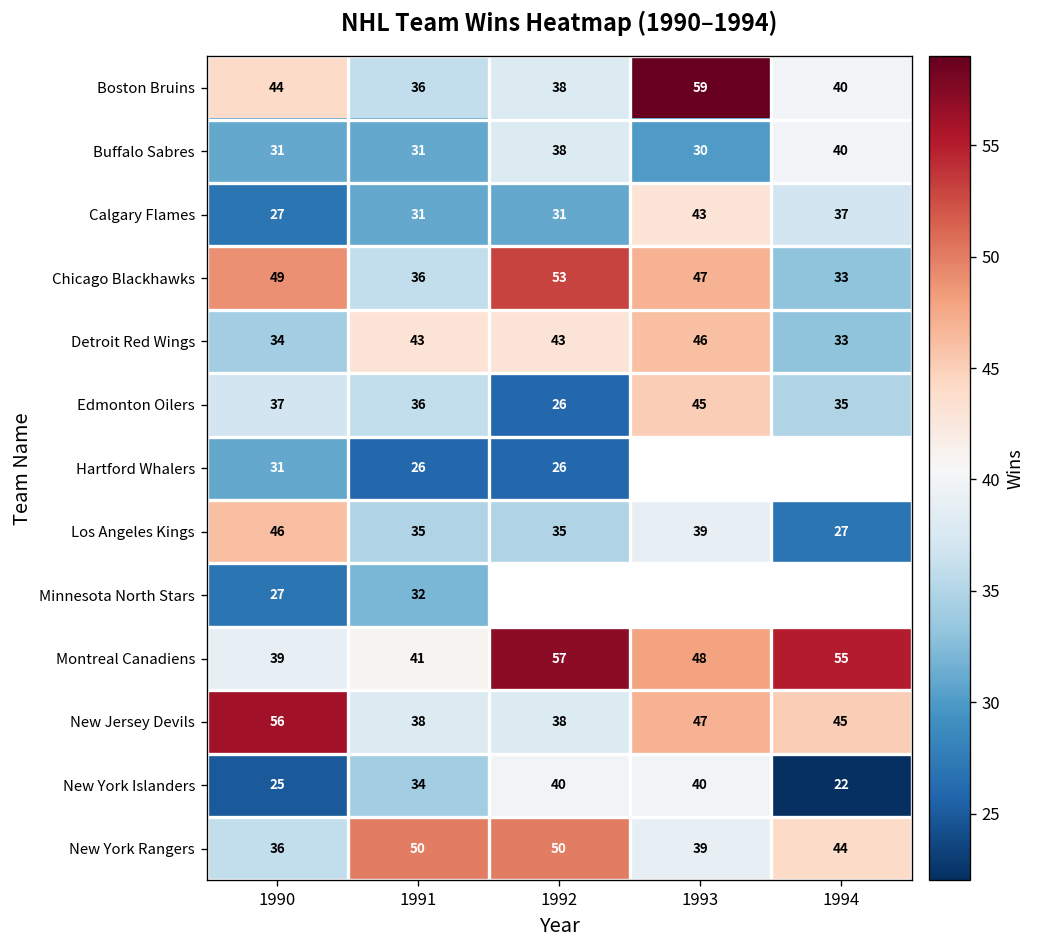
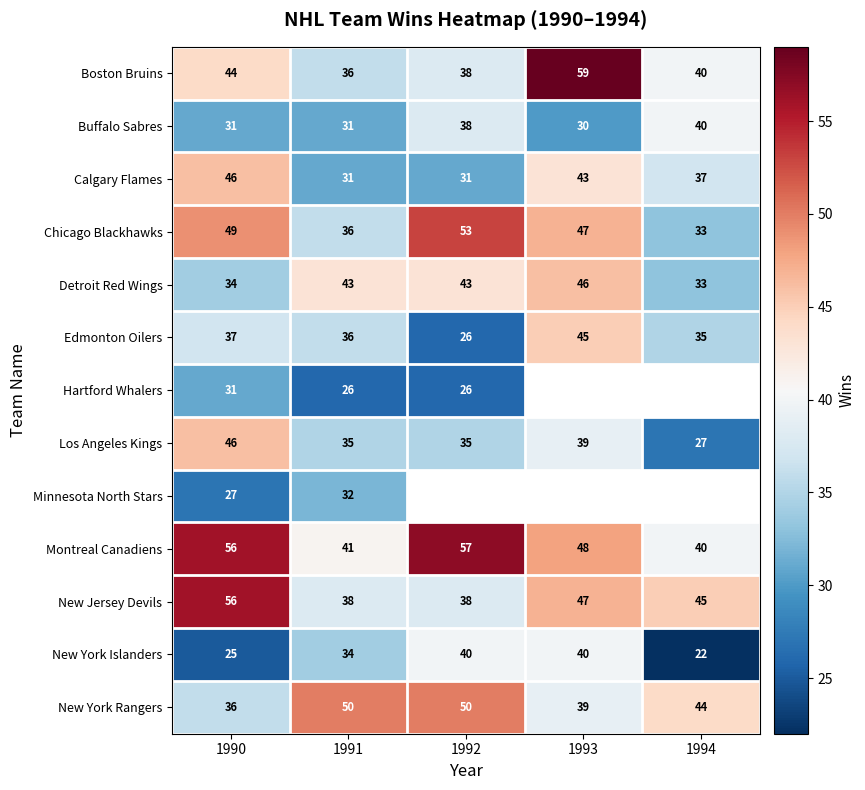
  {
    "Boston Bruins": {
      "1990": 44,
      "1991": 36,
      "1992": 38,
      "1993": 59,
      "1994": 40
    },
    "Buffalo Sabres": {
      "1990": 31,
      "1991": 31,
      "1992": 38,
      "1993": 30,
      "1994": 40
    },
    "Calgary Flames": {
-     "1990": 27,
+     "1990": 46,
      "1991": 31,
      "1992": 31,
      "1993": 43,
      "1994": 37
    },
    "Chicago Blackhawks": {
      "1990": 49,
      "1991": 36,
      "1992": 53,
      "1993": 47,
      "1994": 33
    },
    "Detroit Red Wings": {
      "1990": 34,
      "1991": 43,
      "1992": 43,
      "1993": 46,
      "1994": 33
    },
    "Edmonton Oilers": {
      "1990": 37,
      "1991": 36,
      "1992": 26,
      "1993": 45,
      "1994": 35
    },
    "Hartford Whalers": {
      "1990": 31,
      "1991": 26,
      "1992": 26
    },
    "Los Angeles Kings": {
      "1990": 46,
      "1991": 35,
      "1992": 35,
      "1993": 39,
      "1994": 27
    },
    "Minnesota North Stars": {
      "1990": 27,
      "1991": 32
    },
    "Montreal Canadiens": {
-     "1990": 39,
+     "1990": 56,
      "1991": 41,
      "1992": 57,
      "1993": 48,
-     "1994": 55
+     "1994": 40
    },
    "New Jersey Devils": {
      "1990": 56,
      "1991": 38,
      "1992": 38,
      "1993": 47,
      "1994": 45
    },
    "New York Islanders": {
      "1990": 25,
      "1991": 34,
      "1992": 40,
      "1993": 40,
      "1994": 22
    },
    "New York Rangers": {
      "1990": 36,
      "1991": 50,
      "1992": 50,
      "1993": 39,
      "1994": 44
    }
  }
